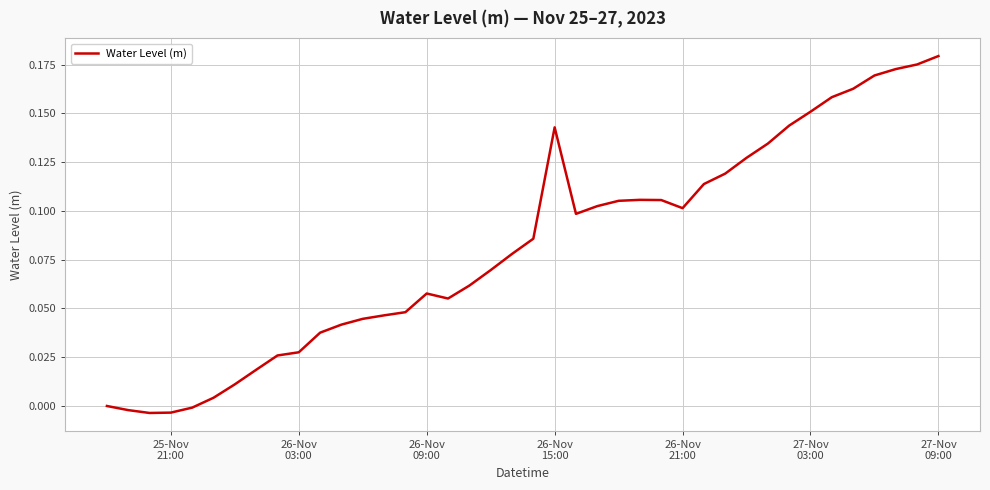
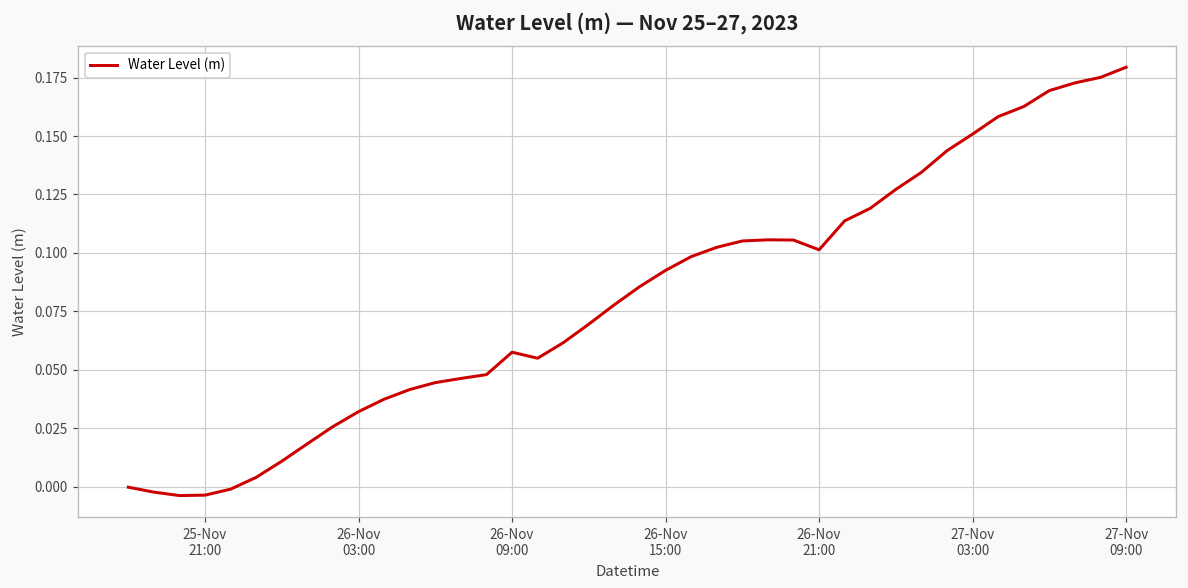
  {
    "25-Nov 21:00": -0.004,
-   "26-Nov 03:00": 0.027,
+   "26-Nov 03:00": 0.032,
    "26-Nov 09:00": 0.058,
-   "26-Nov 15:00": 0.143,
+   "26-Nov 15:00": 0.093,
    "26-Nov 21:00": 0.101,
    "27-Nov 03:00": 0.151,
    "27-Nov 09:00": 0.179
  }
